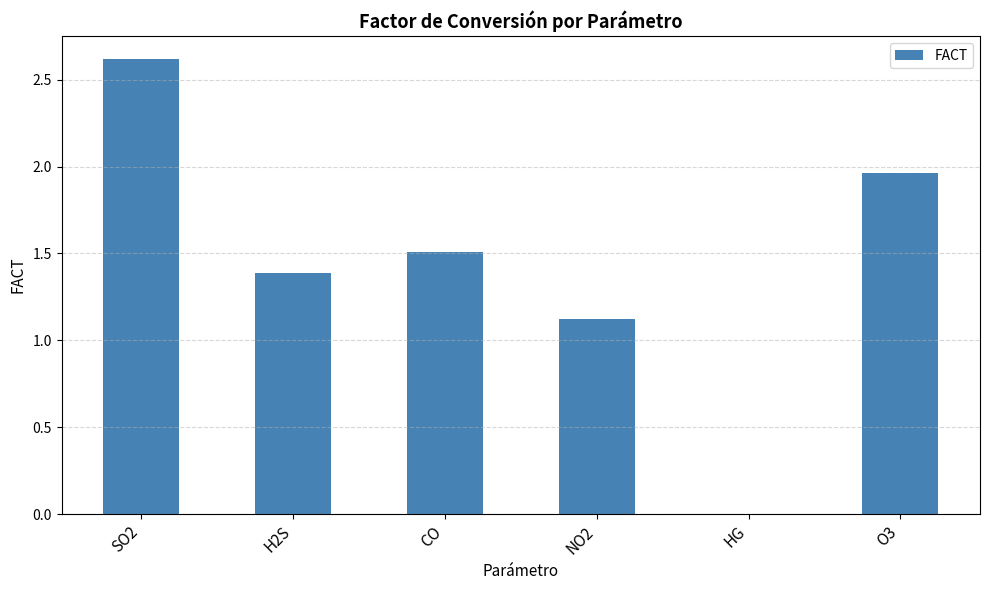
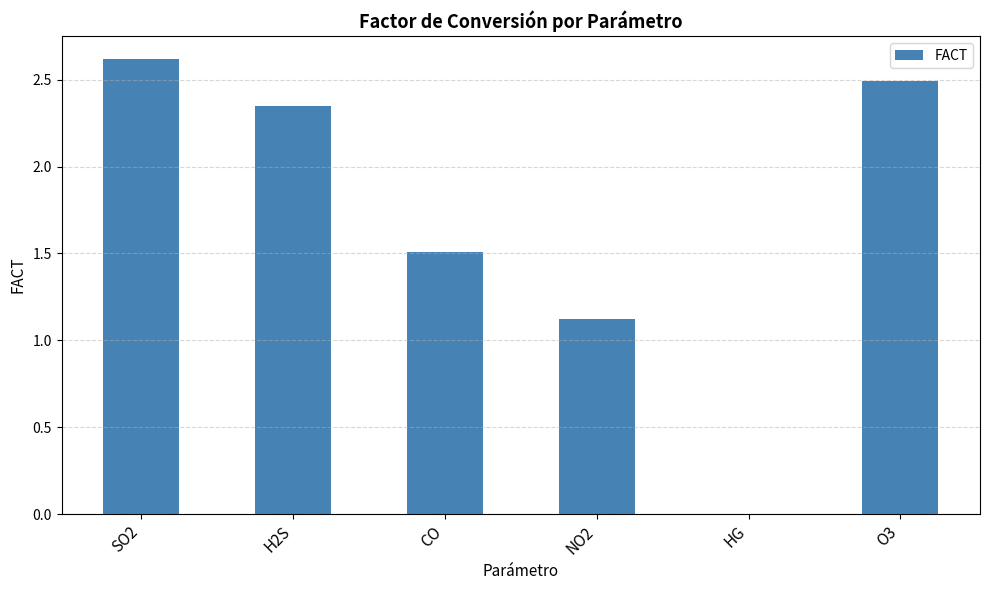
  {
    "SO2": 2.62,
-   "H2S": 1.39,
+   "H2S": 2.35,
    "CO": 1.51,
    "NO2": 1.12,
-   "O3": 1.96
+   "O3": 2.49
  }
